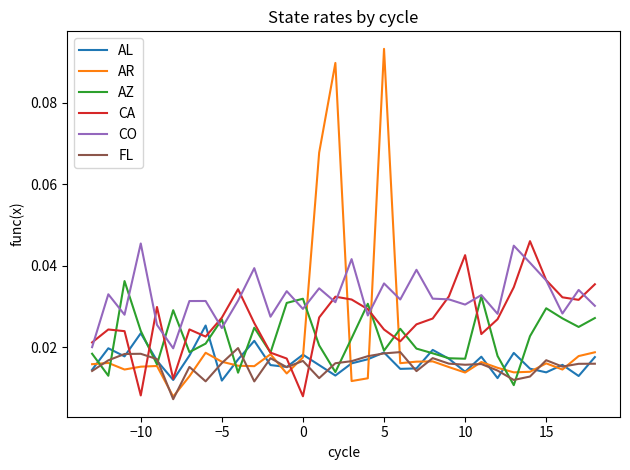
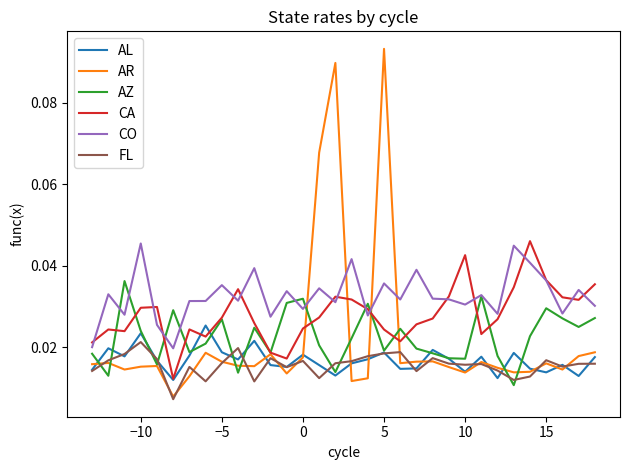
  {
    "AL": {
-     "−5": 0.012,
+     "−5": 0.019,
      "0": 0.018,
      "15": 0.014
    },
    "AR": {
      "−10": 0.015,
      "0": 0.017,
      "5": 0.093,
      "15": 0.016
    },
    "AZ": {
      "0": 0.032,
      "10": 0.017,
      "15": 0.030
    },
    "CA": {
-     "−10": 0.008,
-     "0": 0.008,
+     "−10": 0.030,
+     "0": 0.025,
      "5": 0.024,
      "10": 0.043
    },
    "CO": {
      "−10": 0.045,
-     "−5": 0.025,
+     "−5": 0.035,
      "0": 0.029,
      "5": 0.036,
      "10": 0.030
    },
    "FL": {
-     "−10": 0.018,
+     "−10": 0.021,
      "0": 0.017,
      "10": 0.016,
      "15": 0.017
    }
  }
